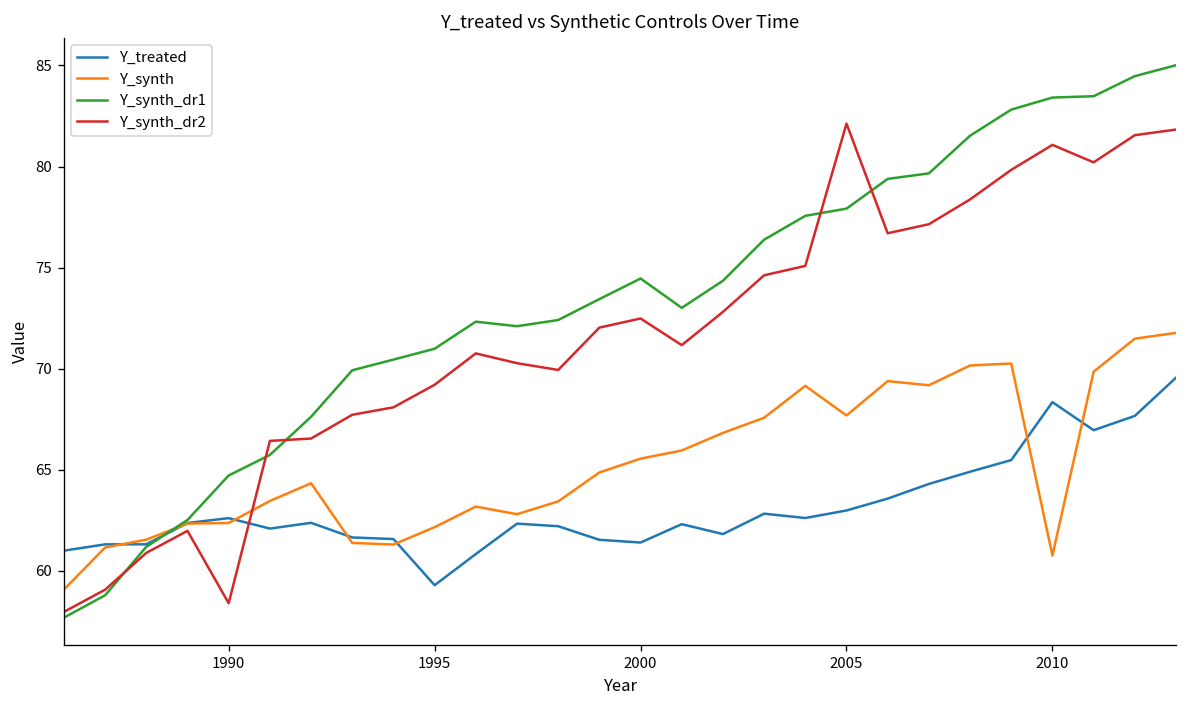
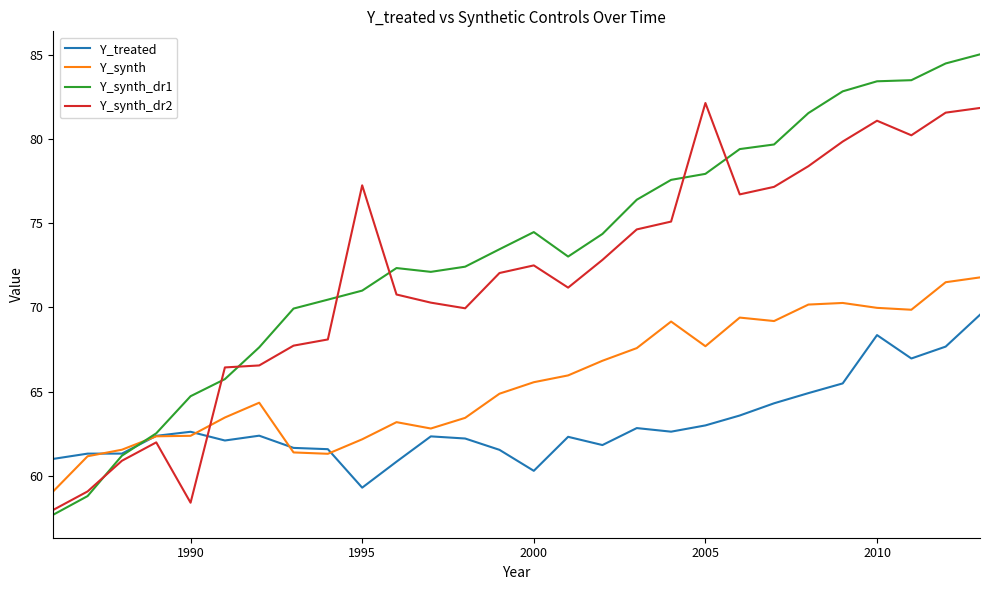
  {
    "Y_treated": {
      "1990": 62.6,
      "1995": 59.3,
-     "2000": 61.4,
+     "2000": 60.3,
      "2005": 63.0,
      "2010": 68.3
    },
    "Y_synth": {
      "1990": 62.4,
      "1995": 62.2,
      "2000": 65.6,
      "2005": 67.7,
-     "2010": 60.8
+     "2010": 70.0
    },
    "Y_synth_dr1": {
      "1990": 64.7,
      "1995": 71.0,
      "2000": 74.5,
      "2005": 77.9,
      "2010": 83.4
    },
    "Y_synth_dr2": {
      "1990": 58.4,
-     "1995": 69.2,
+     "1995": 77.2,
      "2000": 72.5,
      "2005": 82.1,
      "2010": 81.1
    }
  }
